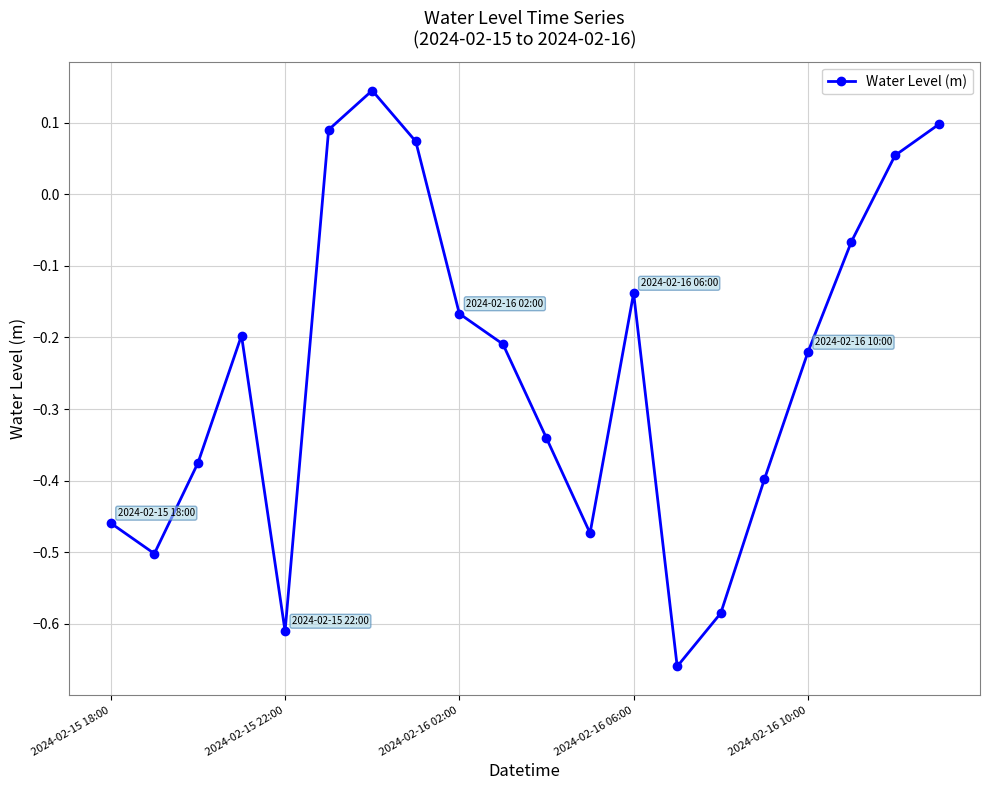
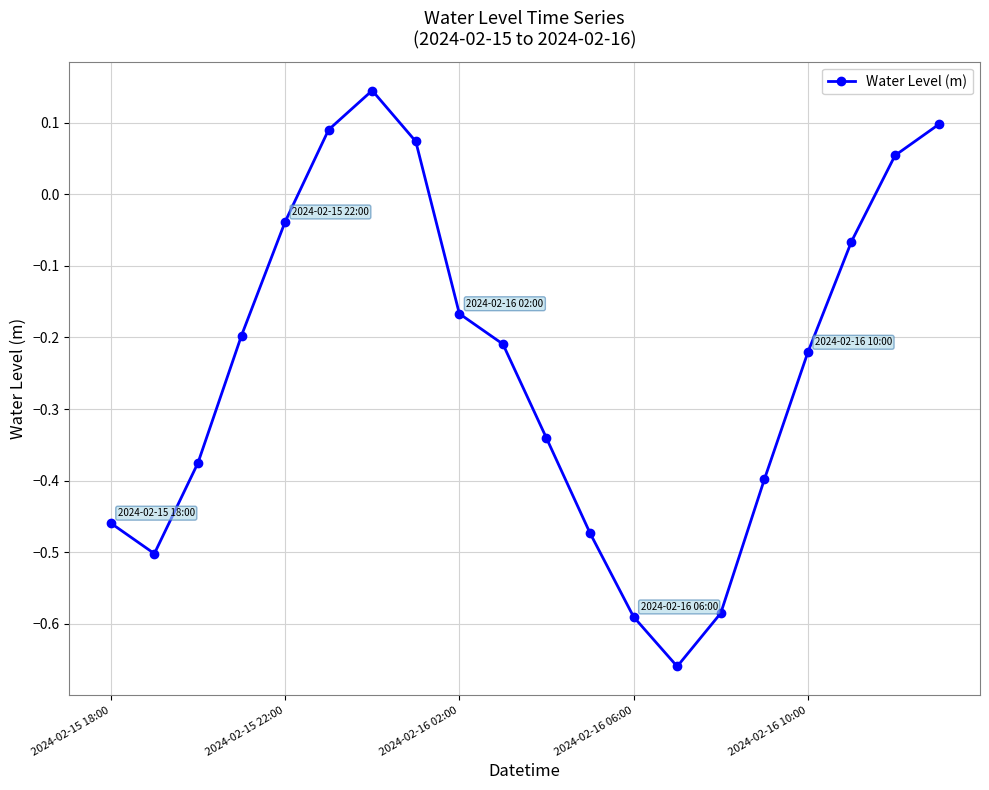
  {
-   "2024-02-15 22:00": -0.61,
-   "2024-02-16 06:00": -0.14
+   "2024-02-15 22:00": -0.04,
+   "2024-02-16 06:00": -0.59
  }
